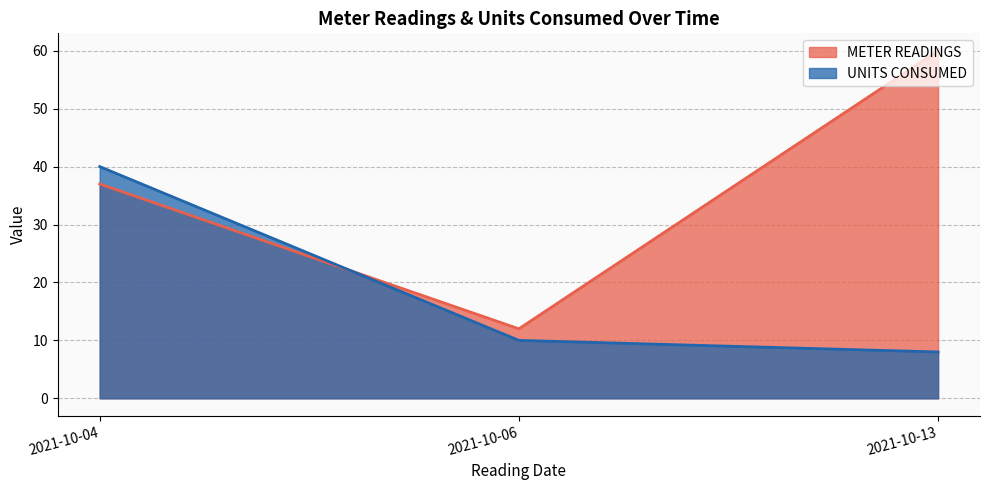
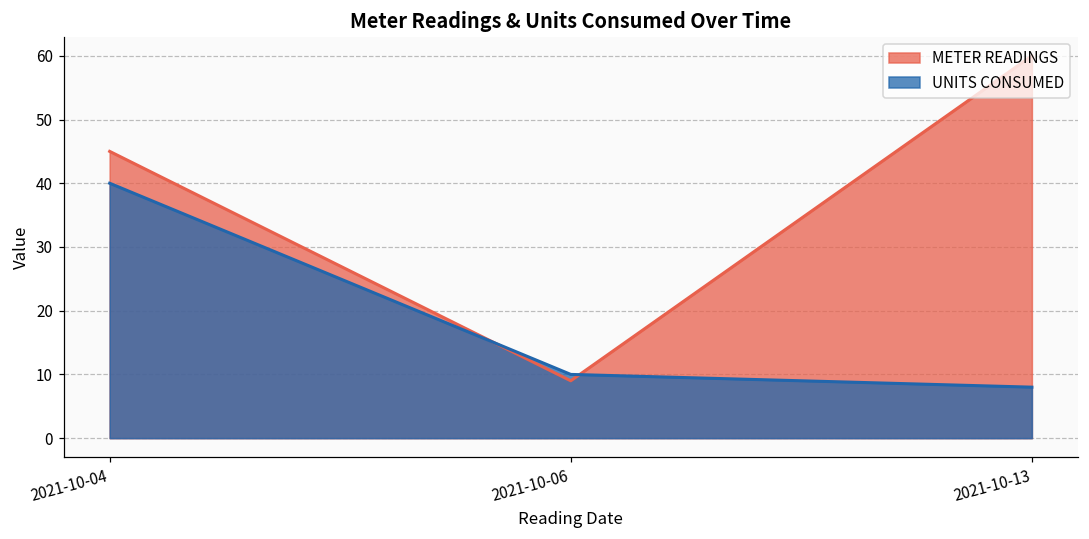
  {
    "METER READINGS": {
-     "2021-10-04": 37,
-     "2021-10-06": 12
+     "2021-10-04": 45,
+     "2021-10-06": 9
    },
    "UNITS CONSUMED": {
      "2021-10-04": 40,
      "2021-10-06": 10,
      "2021-10-13": 8
    }
  }
